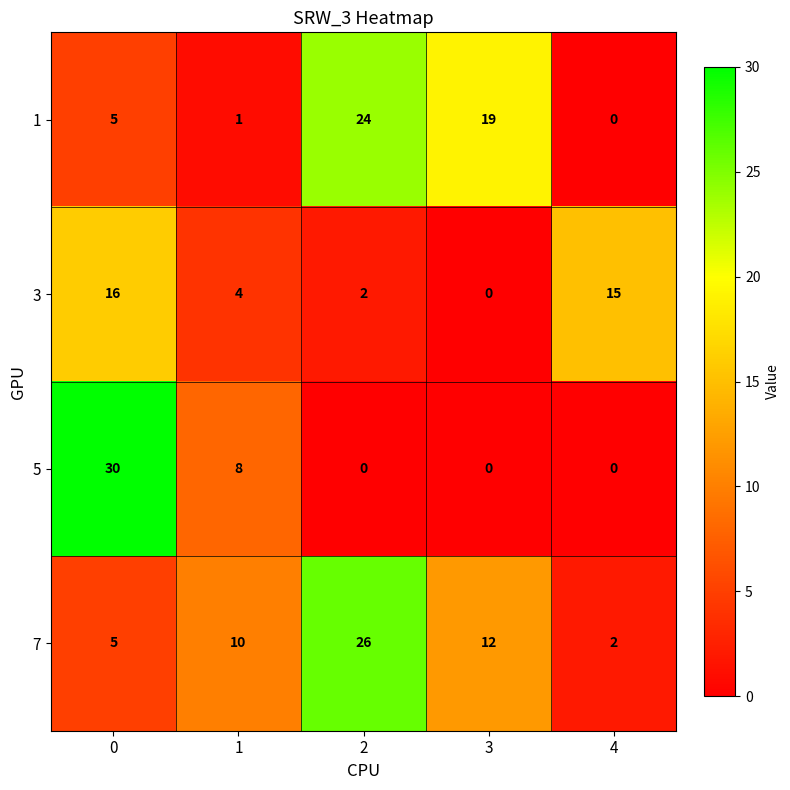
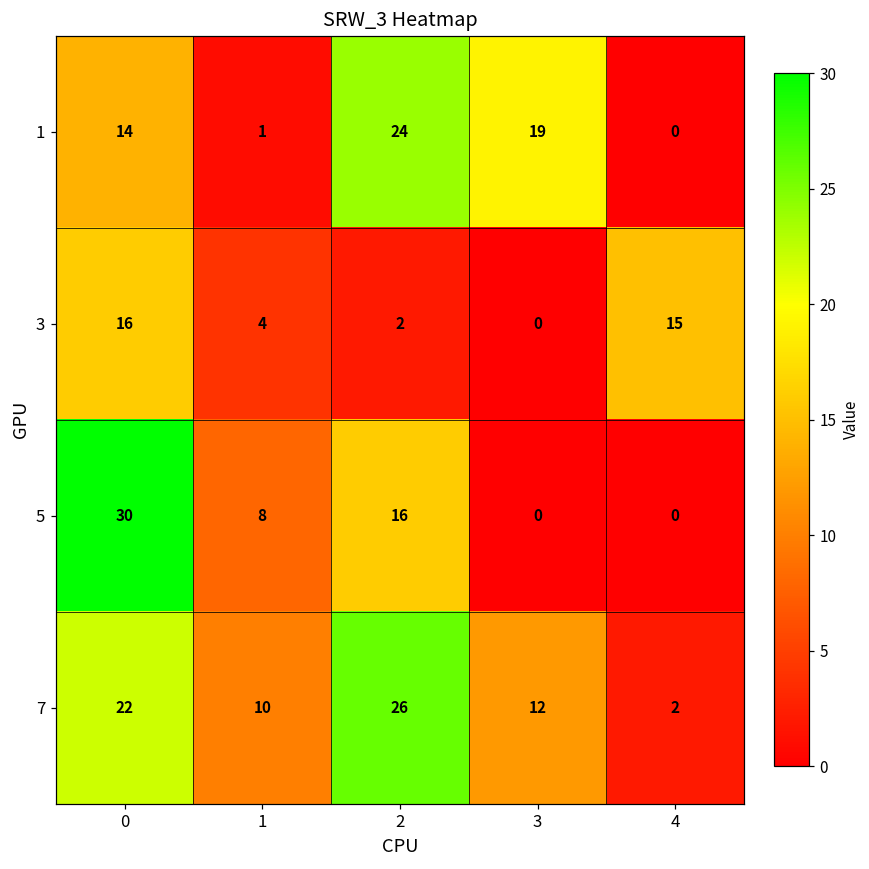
  {
    "1": {
-     "0": 5,
+     "0": 14,
      "1": 1,
      "2": 24,
      "3": 19,
      "4": 0
    },
    "3": {
      "0": 16,
      "1": 4,
      "2": 2,
      "3": 0,
      "4": 15
    },
    "5": {
      "0": 30,
      "1": 8,
-     "2": 0,
+     "2": 16,
      "3": 0,
      "4": 0
    },
    "7": {
-     "0": 5,
+     "0": 22,
      "1": 10,
      "2": 26,
      "3": 12,
      "4": 2
    }
  }
